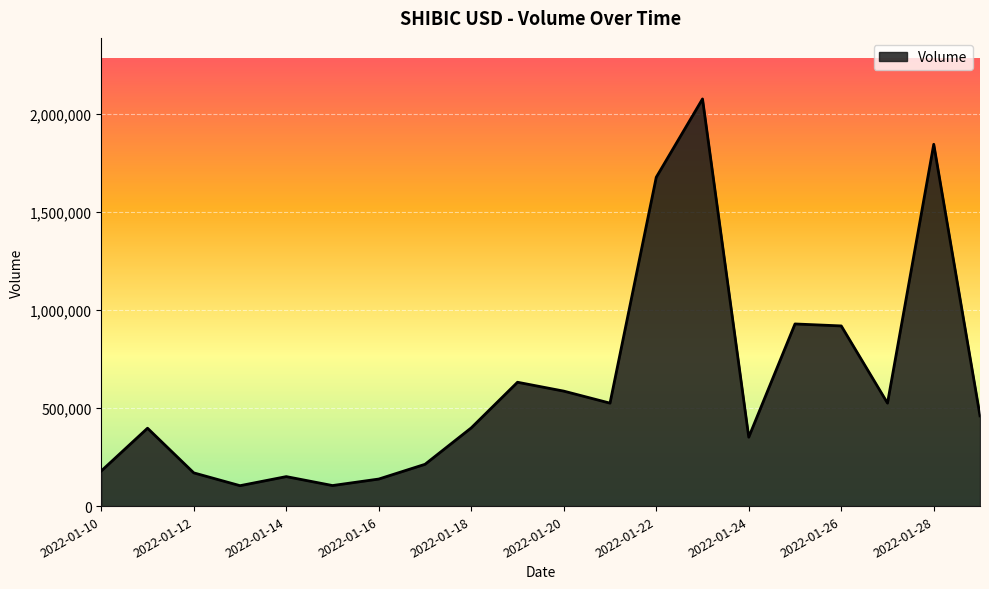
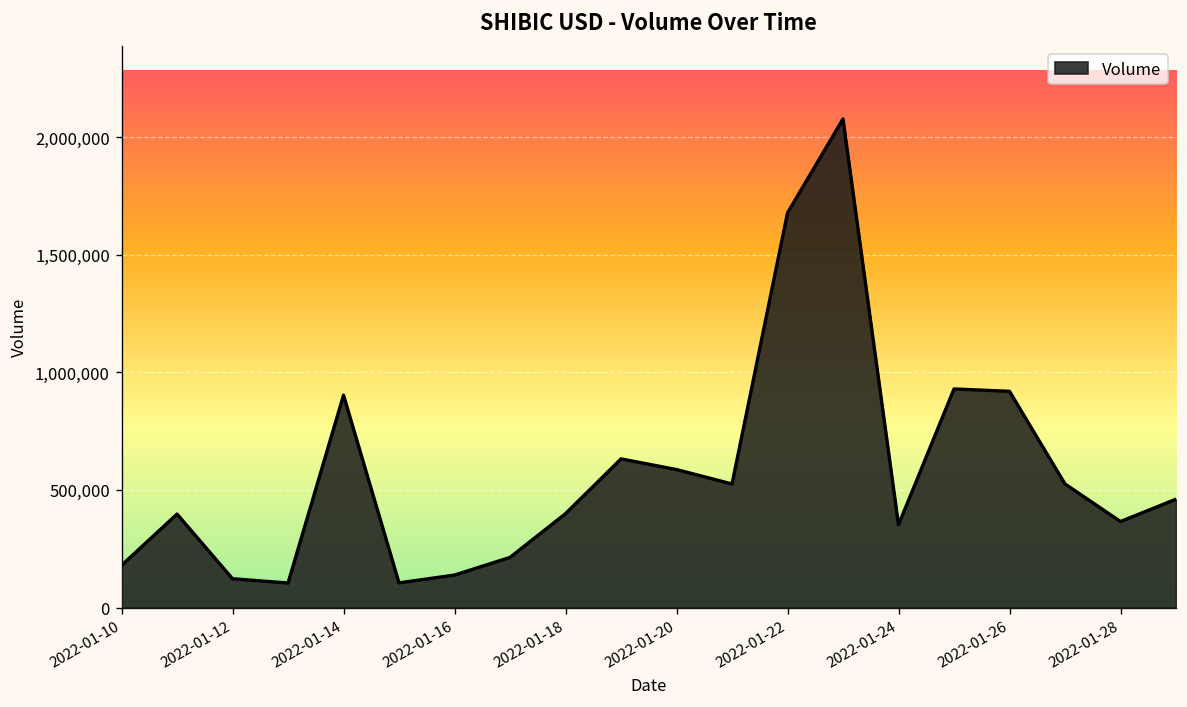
  {
    "2022-01-10": "180,000",
-   "2022-01-12": "170,000",
-   "2022-01-14": "150,000",
+   "2022-01-12": "120,000",
+   "2022-01-14": "900,000",
    "2022-01-16": "140,000",
    "2022-01-18": "400,000",
    "2022-01-20": "590,000",
    "2022-01-22": "1,680,000",
    "2022-01-24": "350,000",
    "2022-01-26": "920,000",
-   "2022-01-28": "1,850,000"
+   "2022-01-28": "370,000"
  }
